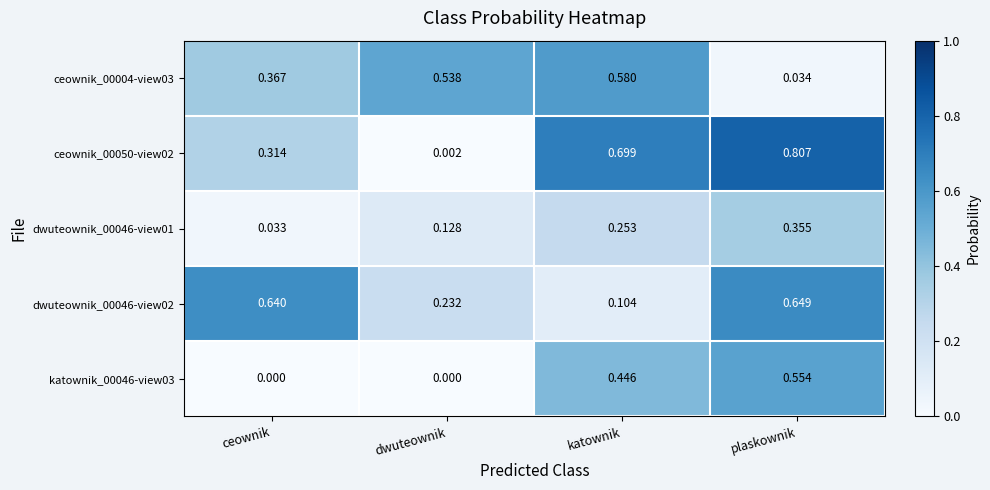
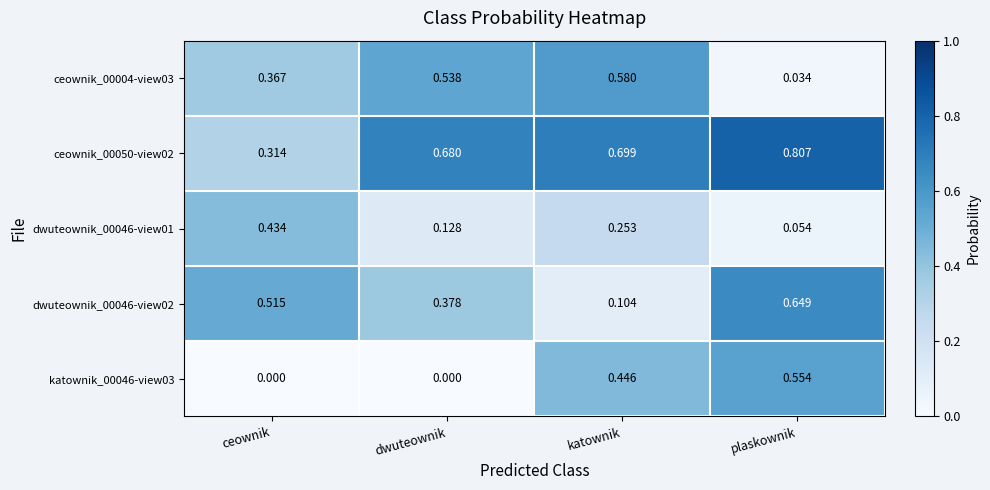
  {
    "ceownik_00004-view03": {
      "ceownik": 0.367,
      "dwuteownik": 0.538,
      "katownik": 0.580,
      "plaskownik": 0.034
    },
    "ceownik_00050-view02": {
      "ceownik": 0.314,
-     "dwuteownik": 0.002,
+     "dwuteownik": 0.680,
      "katownik": 0.699,
      "plaskownik": 0.807
    },
    "dwuteownik_00046-view01": {
-     "ceownik": 0.033,
+     "ceownik": 0.434,
      "dwuteownik": 0.128,
      "katownik": 0.253,
-     "plaskownik": 0.355
+     "plaskownik": 0.054
    },
    "dwuteownik_00046-view02": {
-     "ceownik": 0.640,
-     "dwuteownik": 0.232,
+     "ceownik": 0.515,
+     "dwuteownik": 0.378,
      "katownik": 0.104,
      "plaskownik": 0.649
    },
    "katownik_00046-view03": {
      "ceownik": 0.000,
      "dwuteownik": 0.000,
      "katownik": 0.446,
      "plaskownik": 0.554
    }
  }
